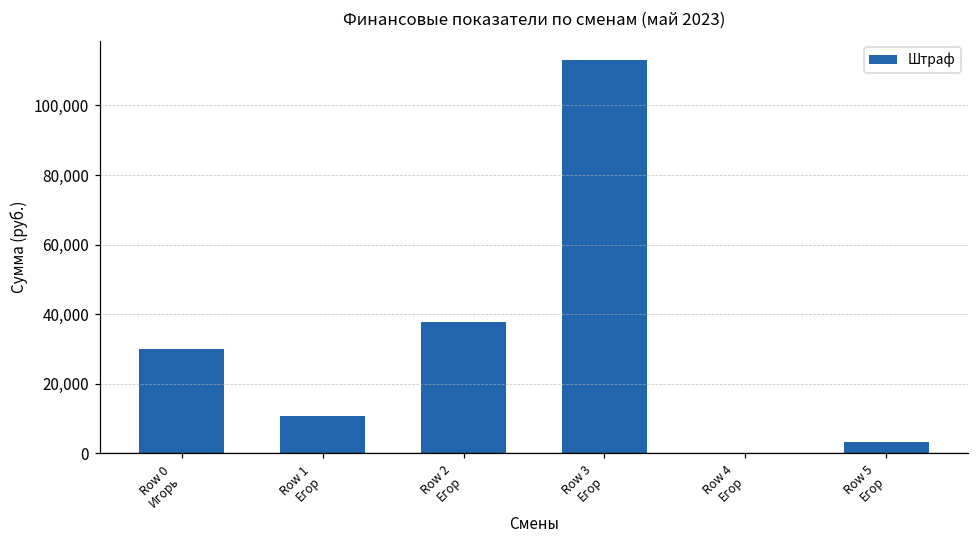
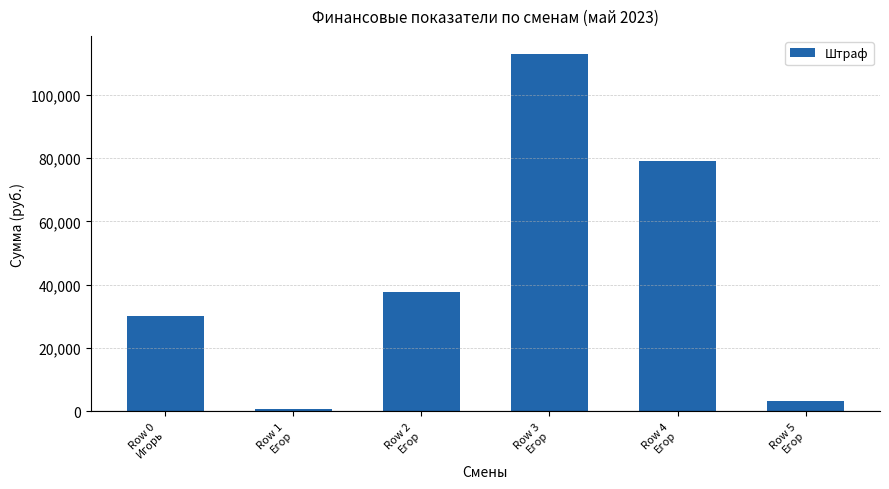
  {
    "Row 0 Игорь": "30,000",
-   "Row 1 Егор": "11,000",
+   "Row 1 Егор": "1,000",
    "Row 2 Егор": "38,000",
    "Row 3 Егор": "113,000",
-   "Row 4 Егор": "0",
+   "Row 4 Егор": "79,000",
    "Row 5 Егор": "3,000"
  }
